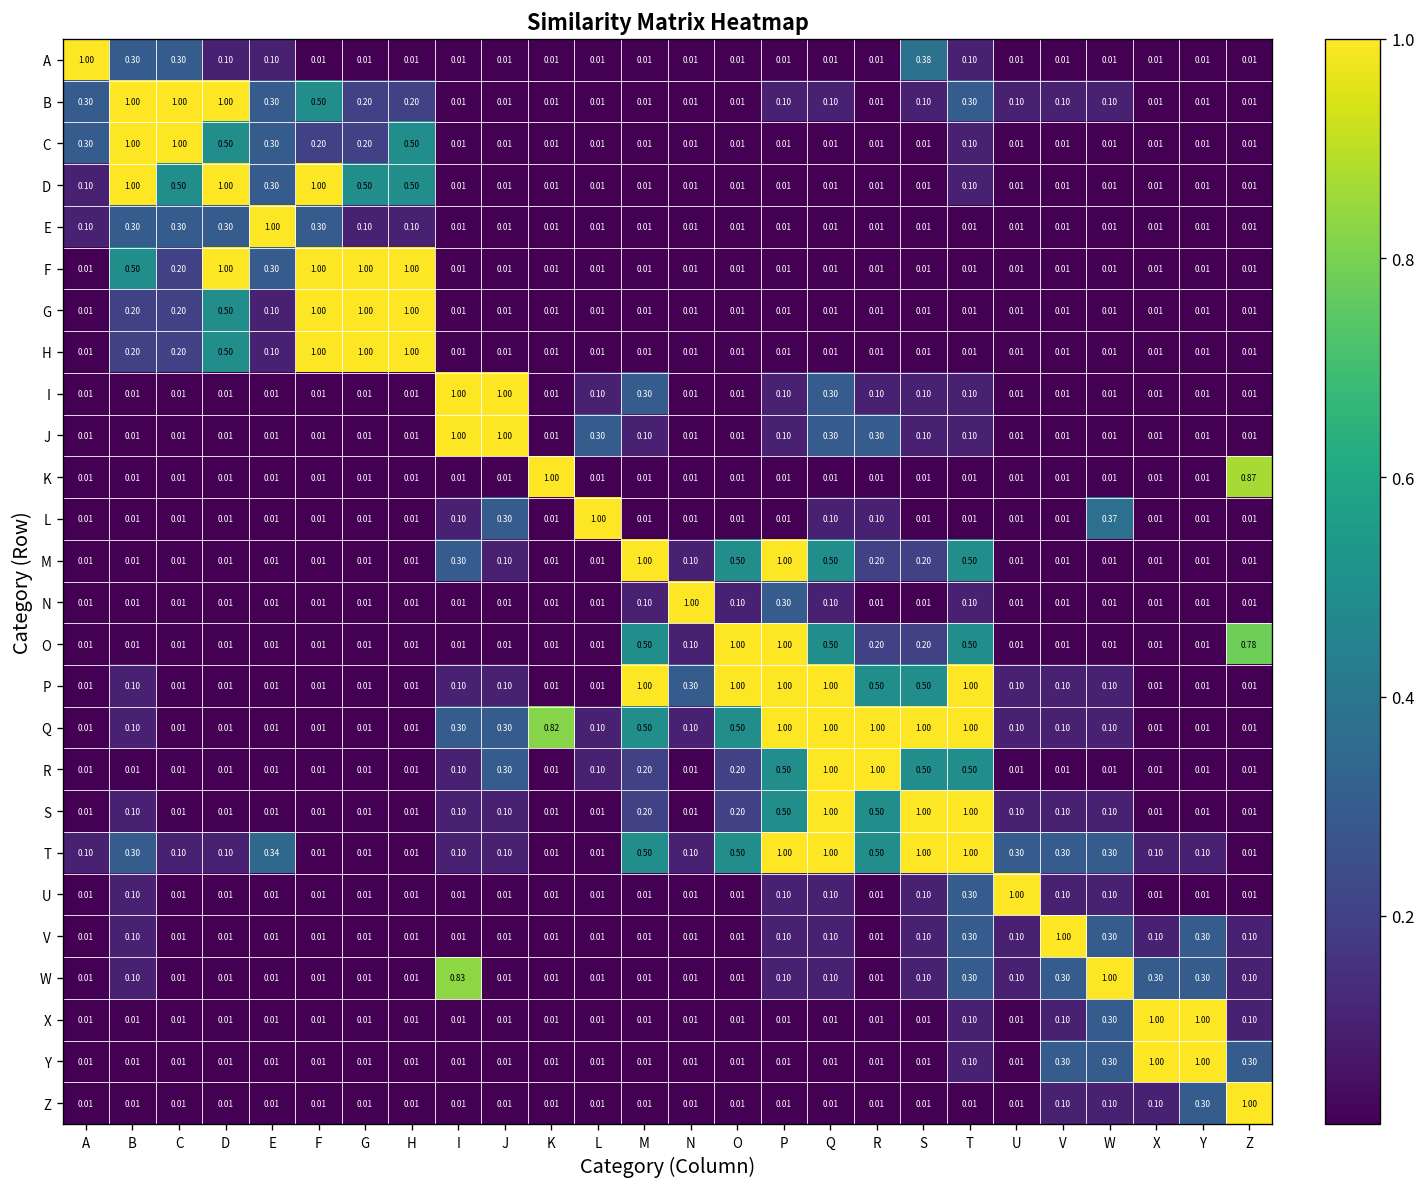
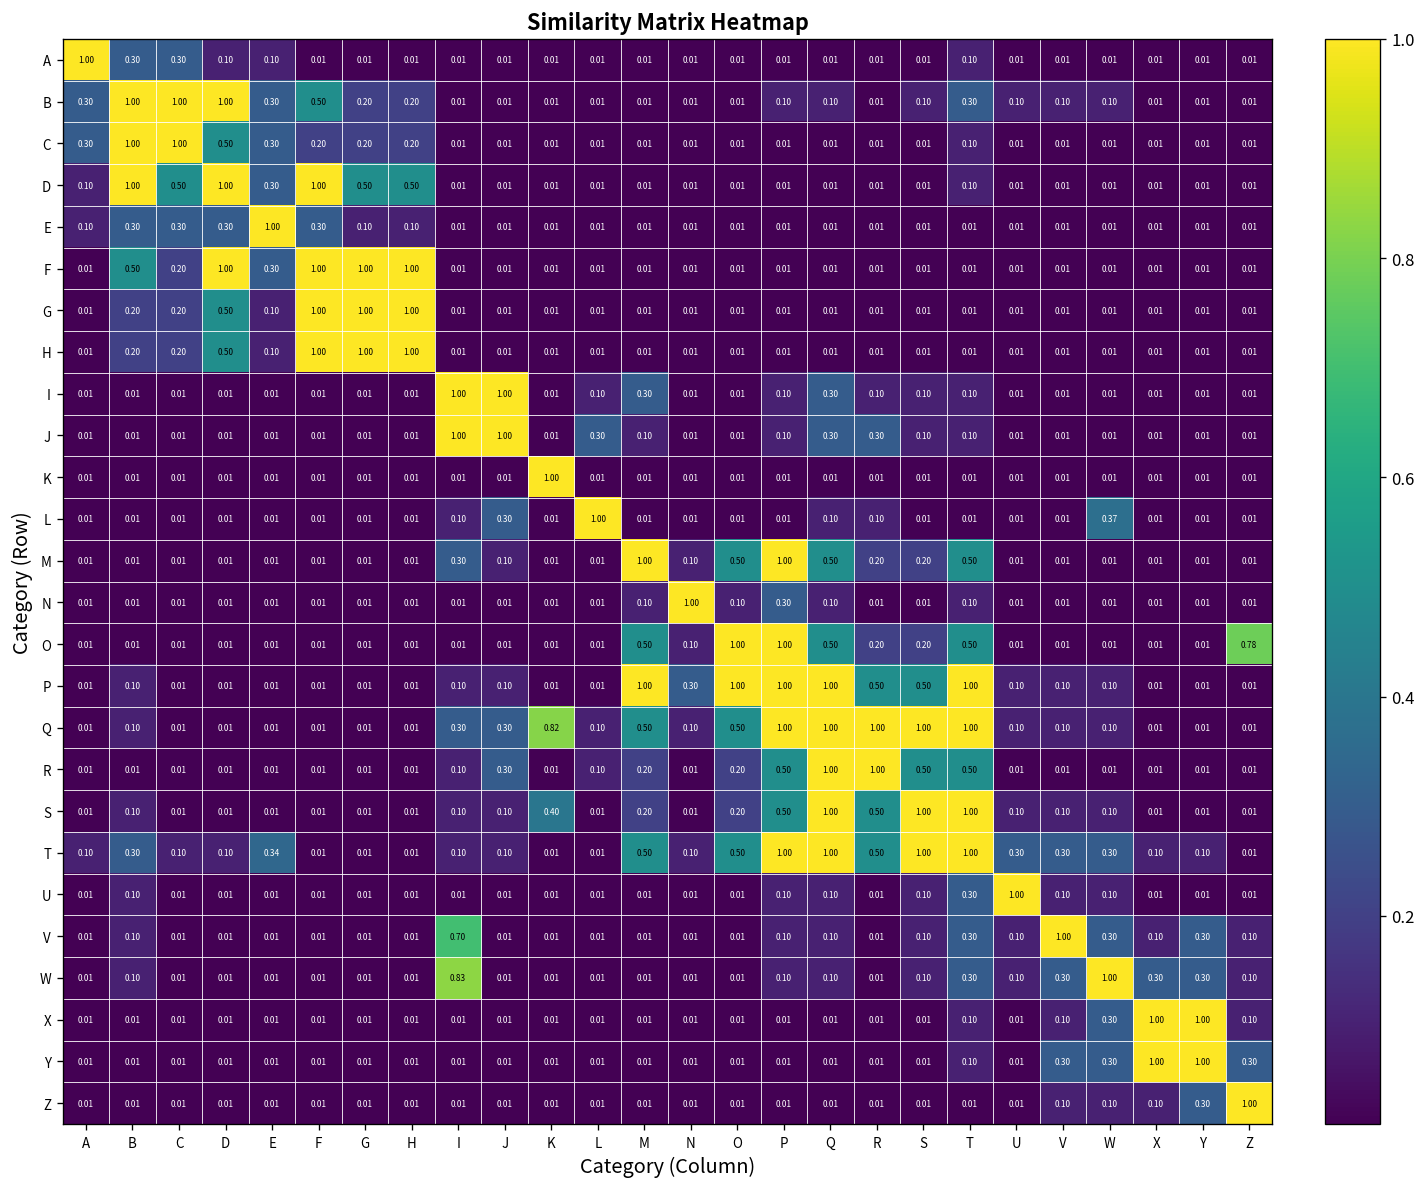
  {
    "A": {
      "A": 1.00,
      "B": 0.30,
      "C": 0.30,
      "D": 0.10,
      "E": 0.10,
      "F": 0.01,
      "G": 0.01,
      "H": 0.01,
      "I": 0.01,
      "J": 0.01,
      "K": 0.01,
      "L": 0.01,
      "M": 0.01,
      "N": 0.01,
      "O": 0.01,
      "P": 0.01,
      "Q": 0.01,
      "R": 0.01,
-     "S": 0.38,
+     "S": 0.01,
      "T": 0.10,
      "U": 0.01,
      "V": 0.01,
      "W": 0.01,
      "X": 0.01,
      "Y": 0.01,
      "Z": 0.01
    },
    "C": {
      "A": 0.30,
      "B": 1.00,
      "C": 1.00,
      "D": 0.50,
      "E": 0.30,
      "F": 0.20,
      "G": 0.20,
-     "H": 0.50,
+     "H": 0.20,
      "I": 0.01,
      "J": 0.01,
      "K": 0.01,
      "L": 0.01,
      "M": 0.01,
      "N": 0.01,
      "O": 0.01,
      "P": 0.01,
      "Q": 0.01,
      "R": 0.01,
      "S": 0.01,
      "T": 0.10,
      "U": 0.01,
      "V": 0.01,
      "W": 0.01,
      "X": 0.01,
      "Y": 0.01,
      "Z": 0.01
    },
    "K": {
      "A": 0.01,
      "B": 0.01,
      "C": 0.01,
      "D": 0.01,
      "E": 0.01,
      "F": 0.01,
      "G": 0.01,
      "H": 0.01,
      "I": 0.01,
      "J": 0.01,
      "K": 1.00,
      "L": 0.01,
      "M": 0.01,
      "N": 0.01,
      "O": 0.01,
      "P": 0.01,
      "Q": 0.01,
      "R": 0.01,
      "S": 0.01,
      "T": 0.01,
      "U": 0.01,
      "V": 0.01,
      "W": 0.01,
      "X": 0.01,
      "Y": 0.01,
-     "Z": 0.87
+     "Z": 0.01
    },
    "S": {
      "A": 0.01,
      "B": 0.10,
      "C": 0.01,
      "D": 0.01,
      "E": 0.01,
      "F": 0.01,
      "G": 0.01,
      "H": 0.01,
      "I": 0.10,
      "J": 0.10,
-     "K": 0.01,
+     "K": 0.40,
      "L": 0.01,
      "M": 0.20,
      "N": 0.01,
      "O": 0.20,
      "P": 0.50,
      "Q": 1.00,
      "R": 0.50,
      "S": 1.00,
      "T": 1.00,
      "U": 0.10,
      "V": 0.10,
      "W": 0.10,
      "X": 0.01,
      "Y": 0.01,
      "Z": 0.01
    },
    "V": {
      "A": 0.01,
      "B": 0.10,
      "C": 0.01,
      "D": 0.01,
      "E": 0.01,
      "F": 0.01,
      "G": 0.01,
      "H": 0.01,
-     "I": 0.01,
+     "I": 0.70,
      "J": 0.01,
      "K": 0.01,
      "L": 0.01,
      "M": 0.01,
      "N": 0.01,
      "O": 0.01,
      "P": 0.10,
      "Q": 0.10,
      "R": 0.01,
      "S": 0.10,
      "T": 0.30,
      "U": 0.10,
      "V": 1.00,
      "W": 0.30,
      "X": 0.10,
      "Y": 0.30,
      "Z": 0.10
    }
  }
